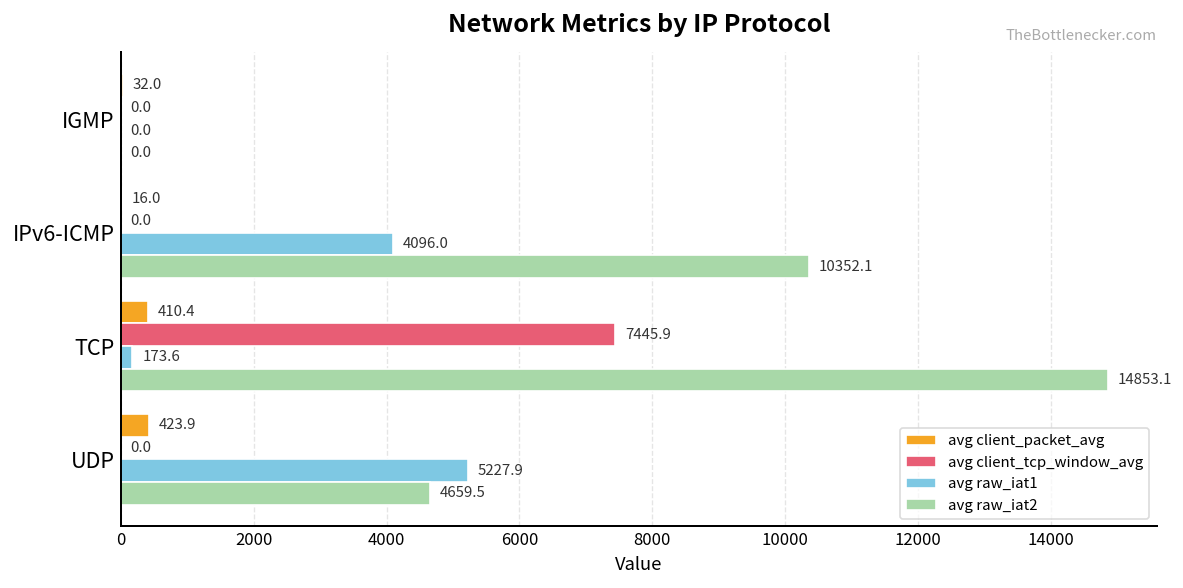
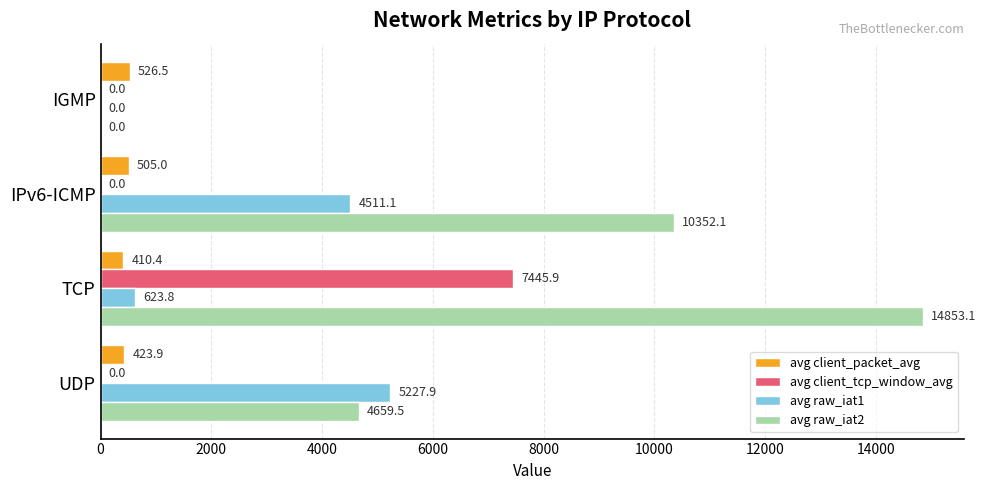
  {
    "avg client_packet_avg": {
-     "IGMP": 32.0,
-     "IPv6-ICMP": 16.0,
+     "IGMP": 526.5,
+     "IPv6-ICMP": 505.0,
      "TCP": 410.4,
      "UDP": 423.9
    },
    "avg client_tcp_window_avg": {
      "IGMP": 0.0,
      "IPv6-ICMP": 0.0,
      "TCP": 7445.9,
      "UDP": 0.0
    },
    "avg raw_iat1": {
      "IGMP": 0.0,
-     "IPv6-ICMP": 4096.0,
-     "TCP": 173.6,
+     "IPv6-ICMP": 4511.1,
+     "TCP": 623.8,
      "UDP": 5227.9
    },
    "avg raw_iat2": {
      "IGMP": 0.0,
      "IPv6-ICMP": 10352.1,
      "TCP": 14853.1,
      "UDP": 4659.5
    }
  }
